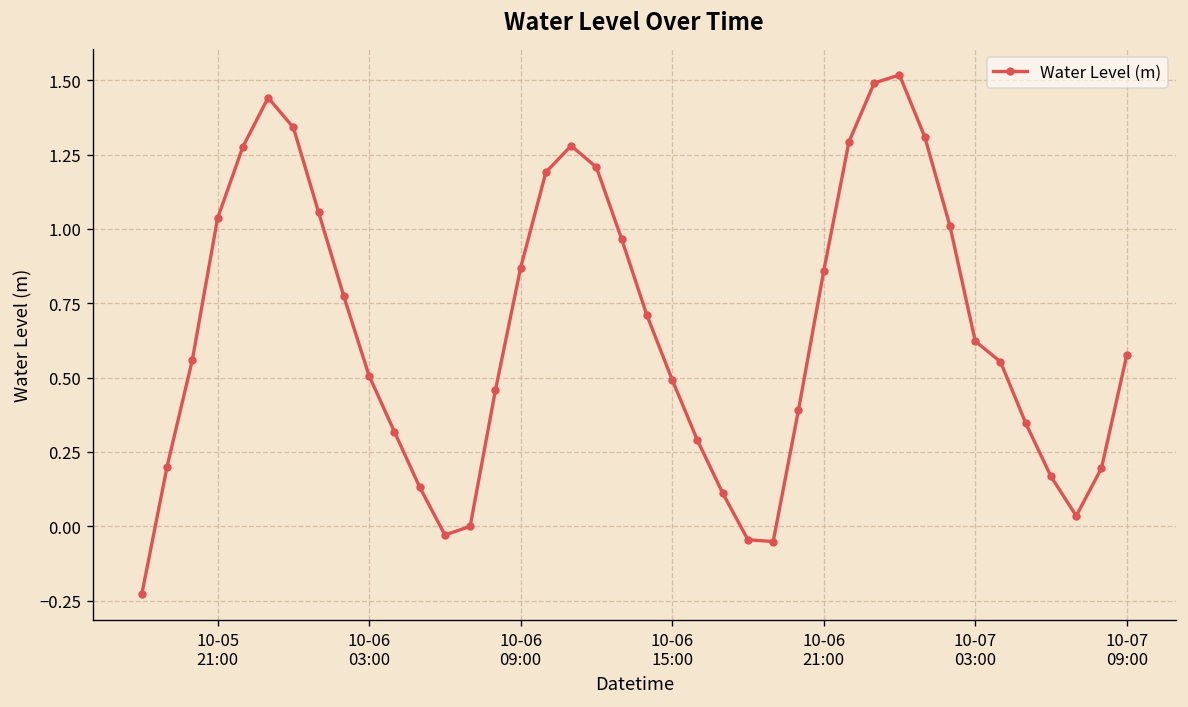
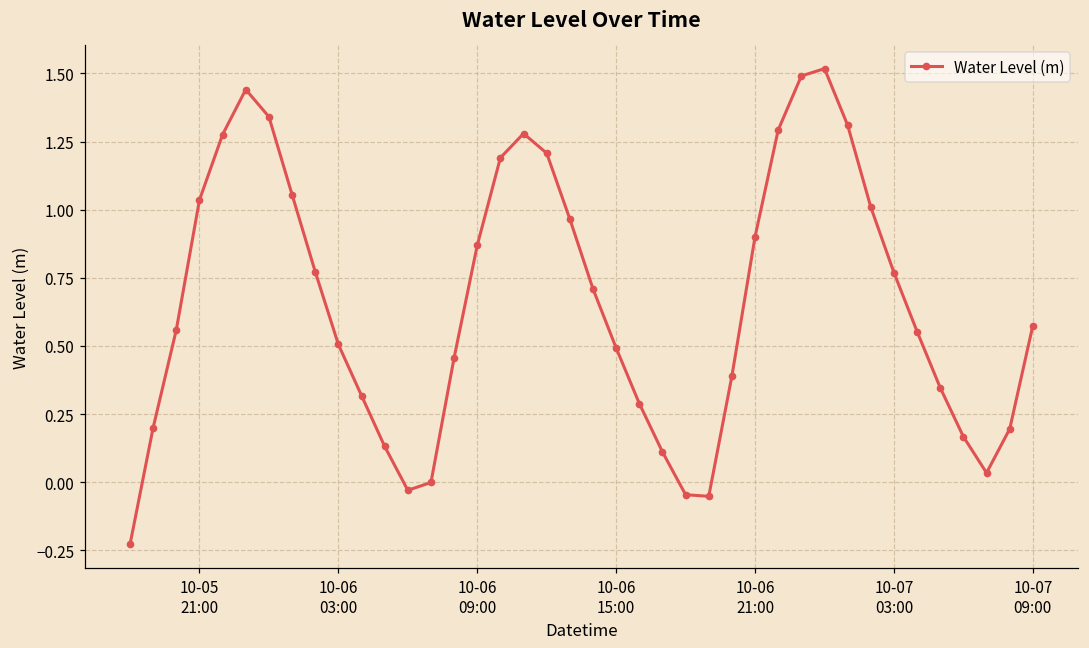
  {
    "10-05 21:00": 1.04,
    "10-06 03:00": 0.51,
    "10-06 09:00": 0.87,
    "10-06 15:00": 0.49,
-   "10-06 21:00": 0.86,
-   "10-07 03:00": 0.62,
+   "10-06 21:00": 0.90,
+   "10-07 03:00": 0.77,
    "10-07 09:00": 0.58
  }
